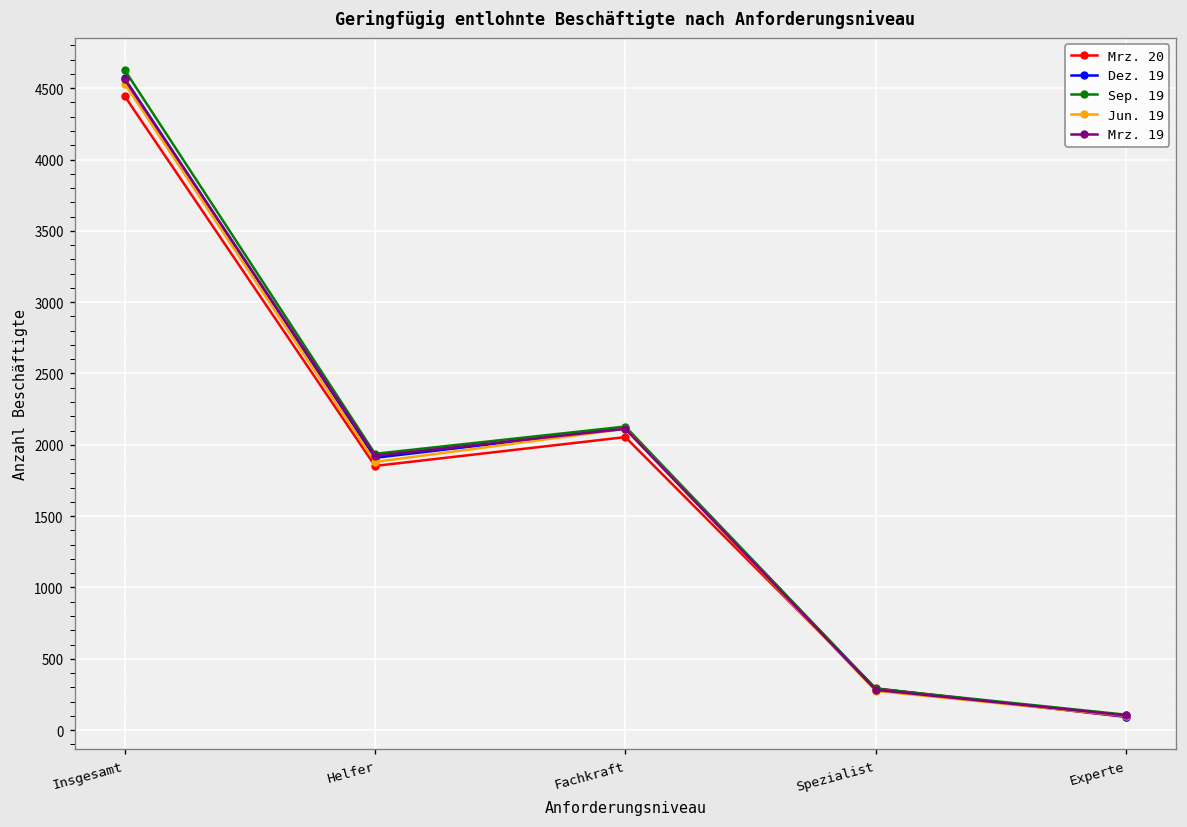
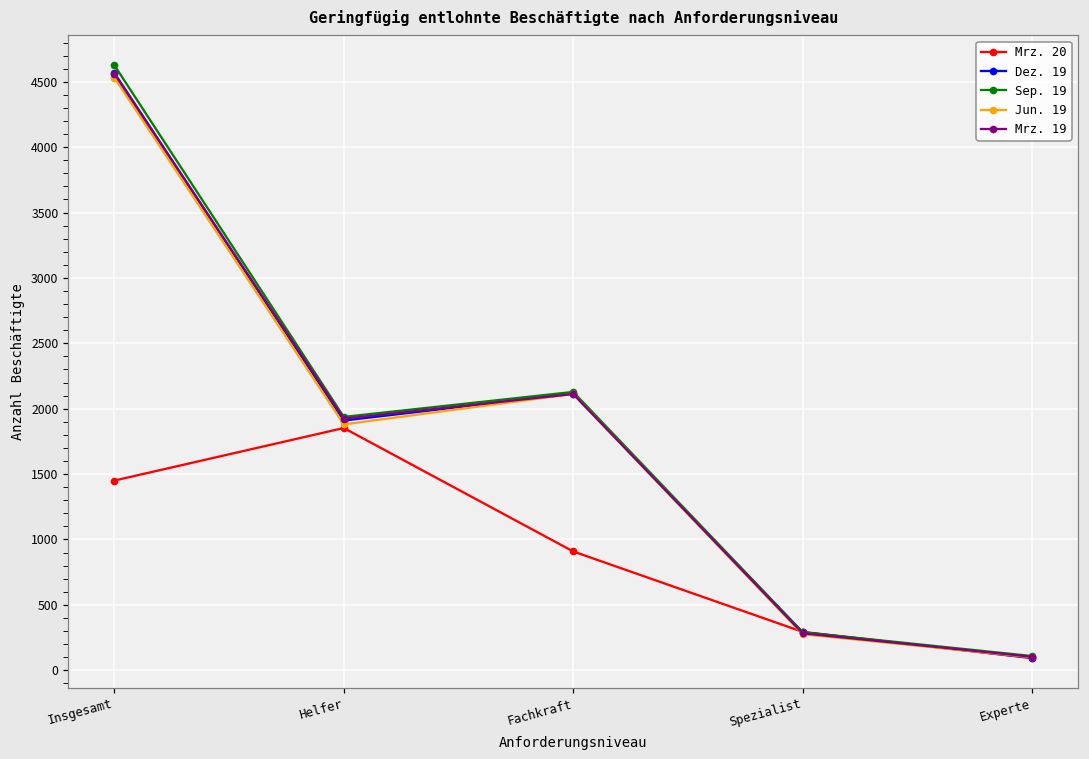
  {
    "Mrz. 20": {
-     "Insgesamt": 4440,
+     "Insgesamt": 1450,
      "Helfer": 1850,
-     "Fachkraft": 2050
+     "Fachkraft": 910
    },
    "Sep. 19": {
      "Insgesamt": 4630
    },
    "Jun. 19": {
      "Insgesamt": 4530,
      "Helfer": 1880
    }
  }
